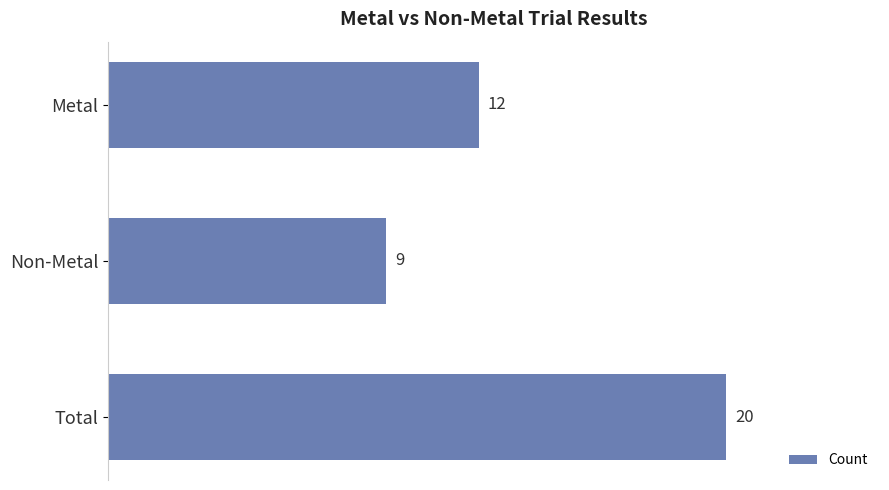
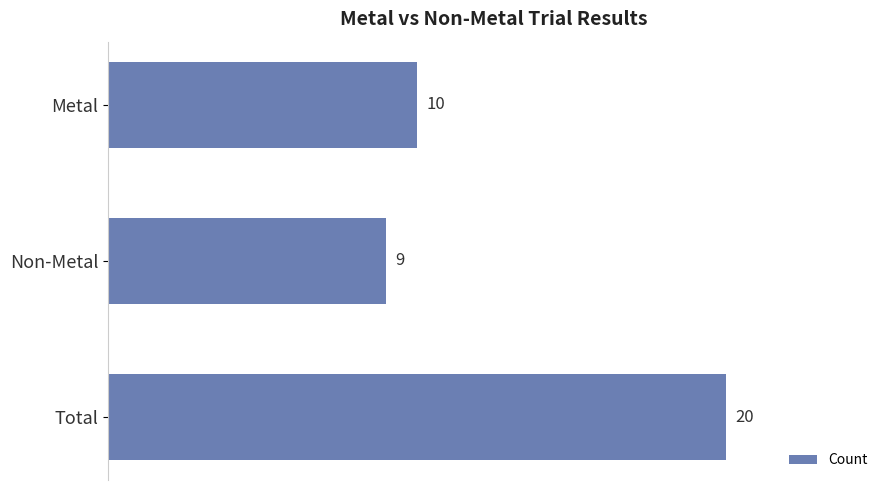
  {
-   "Metal": 12,
+   "Metal": 10,
    "Non-Metal": 9,
    "Total": 20
  }
